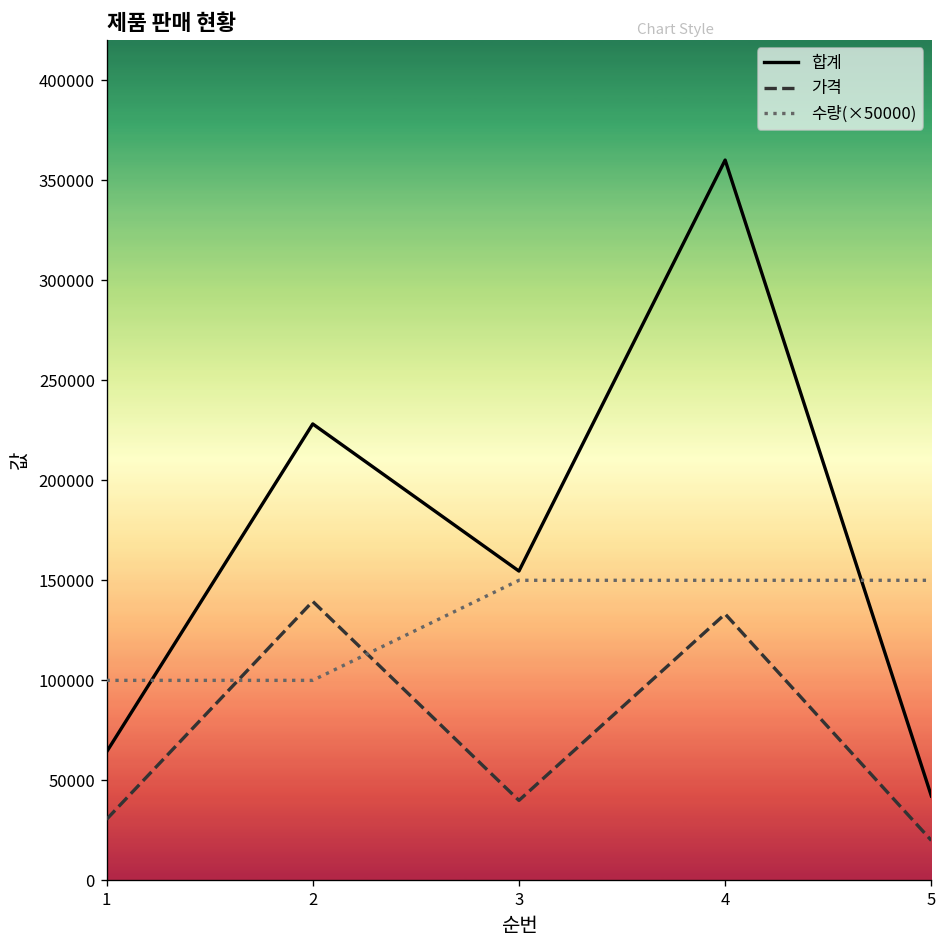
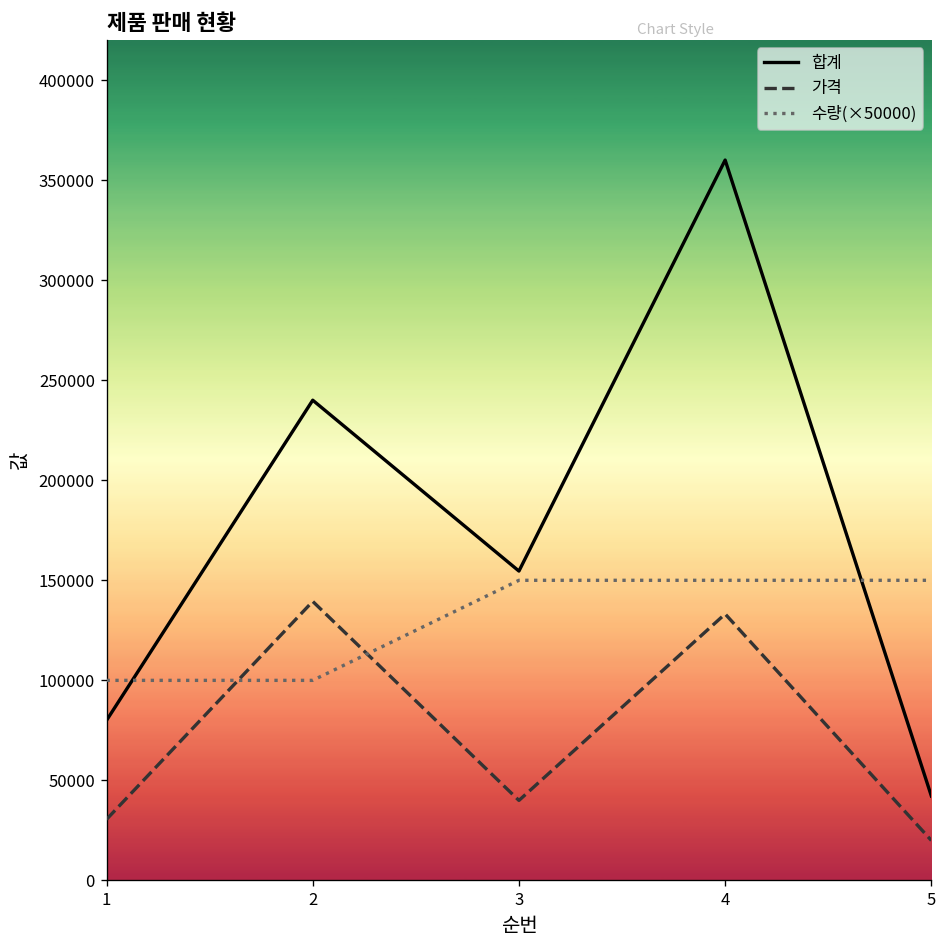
  {
    "합계": {
-     "1": 64000,
-     "2": 228000,
+     "1": 80000,
+     "2": 240000,
      "3": 155000,
      "4": 360000,
      "5": 42000
    },
    "가격": {
      "1": 31000,
      "2": 139000,
      "3": 40000,
      "4": 133000,
      "5": 20000
    },
    "수량(×50000)": {
      "1": 100000,
      "2": 100000,
      "3": 150000,
      "4": 150000,
      "5": 150000
    }
  }
